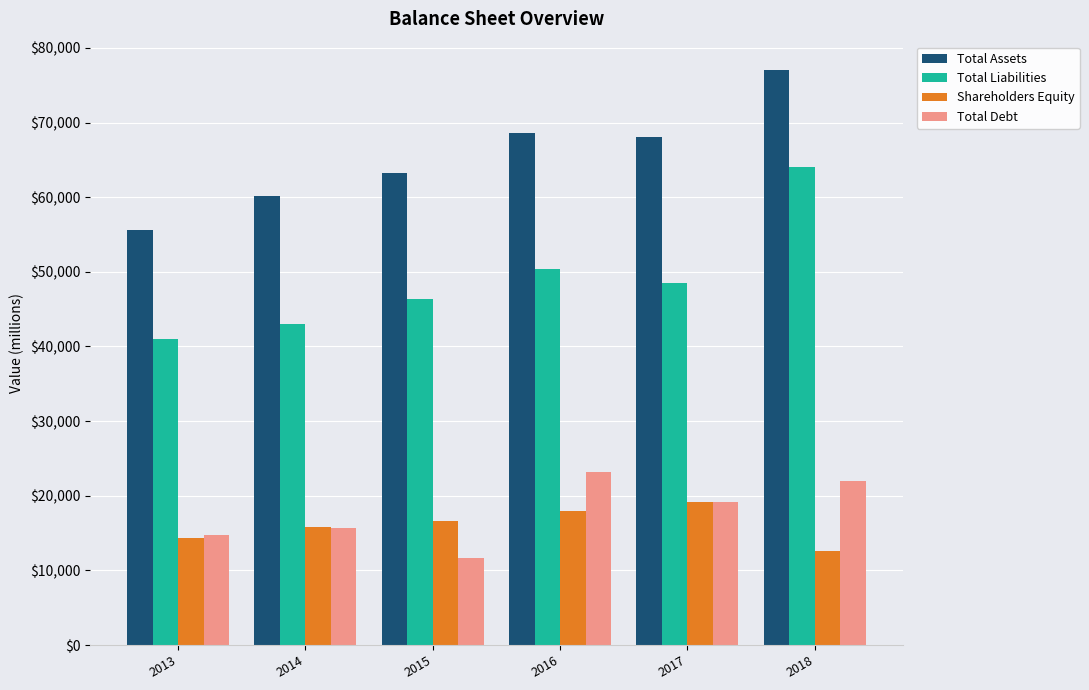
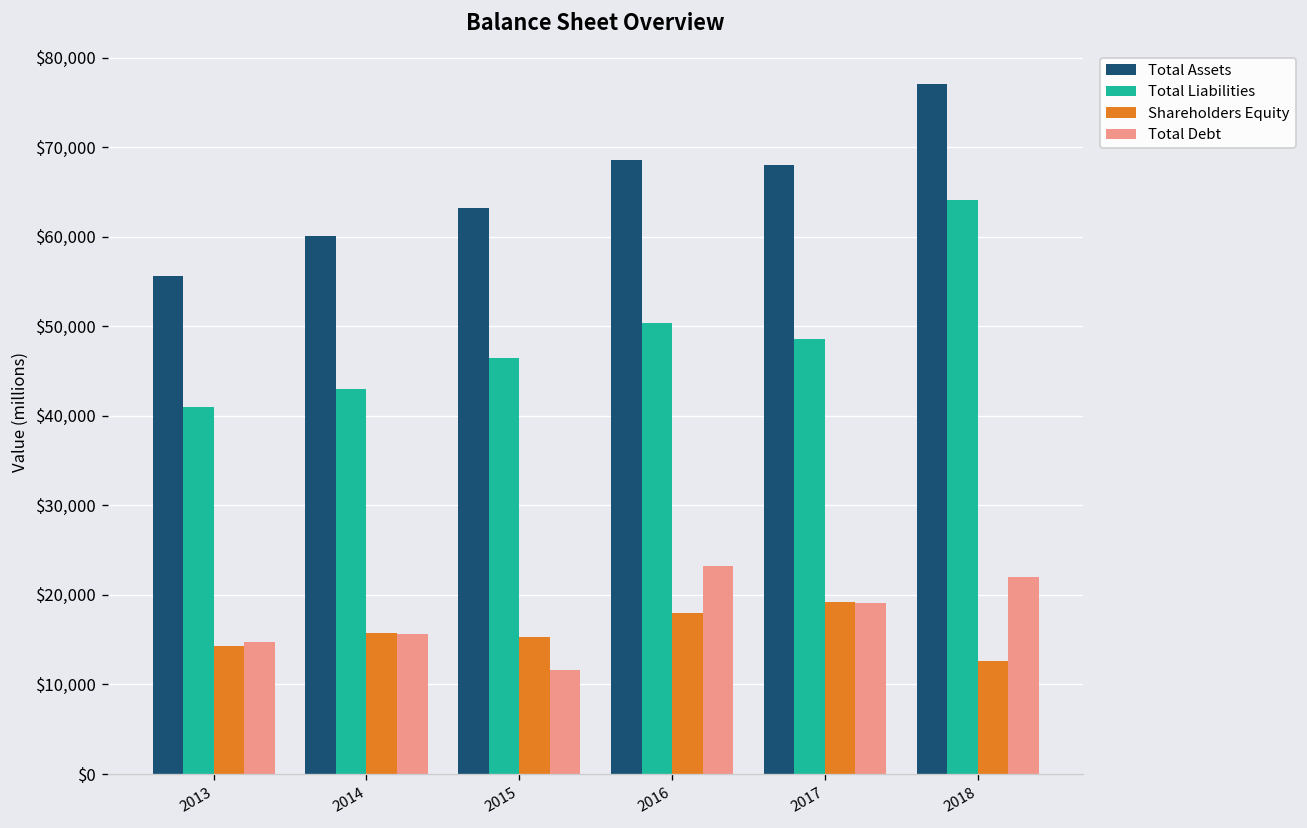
  {
    "Total Assets": {
      "2013": "$56,000",
      "2014": "$60,000",
      "2015": "$63,000",
      "2016": "$69,000",
      "2017": "$68,000",
      "2018": "$77,000"
    },
    "Total Liabilities": {
      "2013": "$41,000",
      "2014": "$43,000",
      "2015": "$46,000",
      "2016": "$50,000",
      "2017": "$49,000",
      "2018": "$64,000"
    },
    "Shareholders Equity": {
      "2013": "$14,000",
      "2014": "$16,000",
-     "2015": "$17,000",
+     "2015": "$15,000",
      "2016": "$18,000",
      "2017": "$19,000",
      "2018": "$13,000"
    },
    "Total Debt": {
      "2013": "$15,000",
      "2014": "$16,000",
      "2015": "$12,000",
      "2016": "$23,000",
      "2017": "$19,000",
      "2018": "$22,000"
    }
  }
